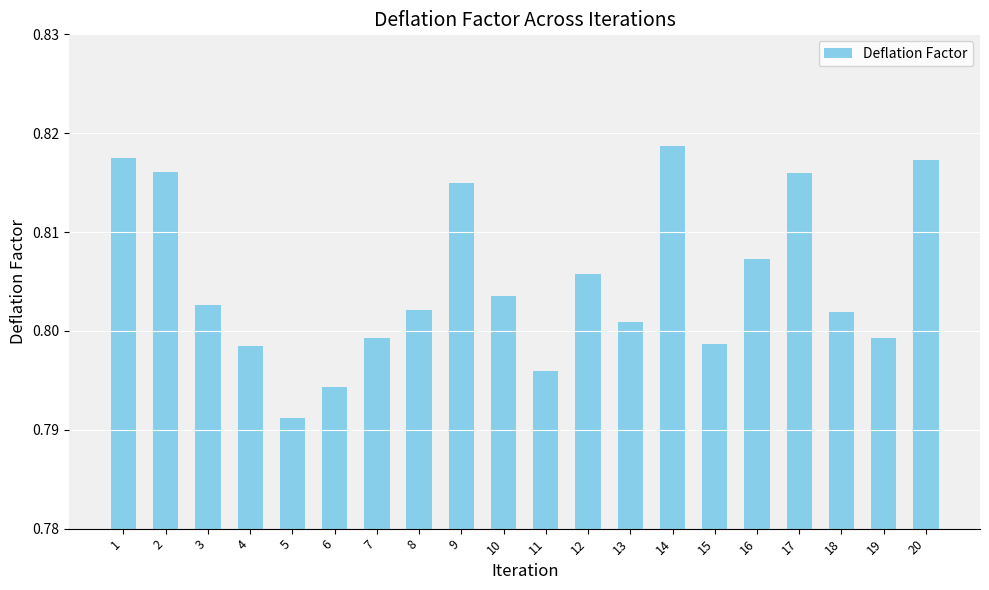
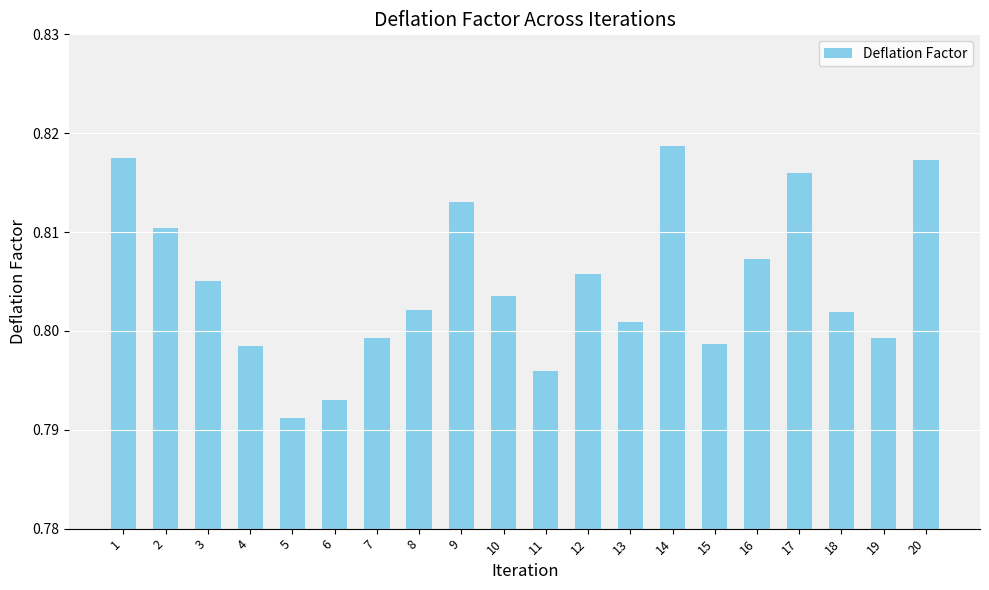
  {
    "1": 0.818,
-   "2": 0.816,
-   "3": 0.803,
+   "2": 0.810,
+   "3": 0.805,
    "4": 0.798,
    "5": 0.791,
-   "6": 0.794,
+   "6": 0.793,
    "7": 0.799,
    "8": 0.802,
-   "9": 0.815,
+   "9": 0.813,
    "10": 0.803,
    "11": 0.796,
    "12": 0.806,
    "13": 0.801,
    "14": 0.819,
    "15": 0.799,
    "16": 0.807,
    "17": 0.816,
    "18": 0.802,
    "19": 0.799,
    "20": 0.817
  }
